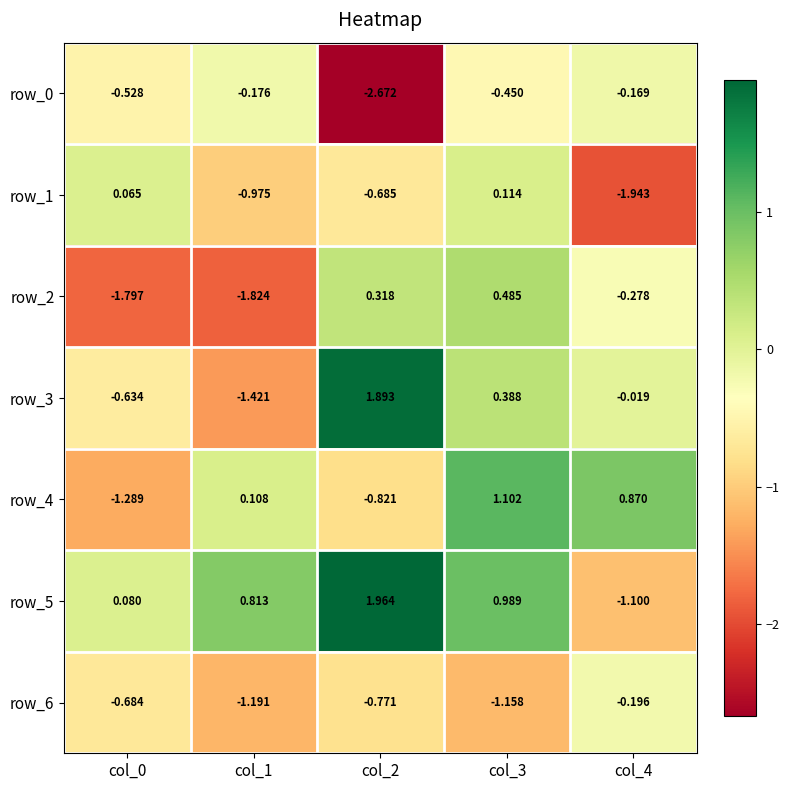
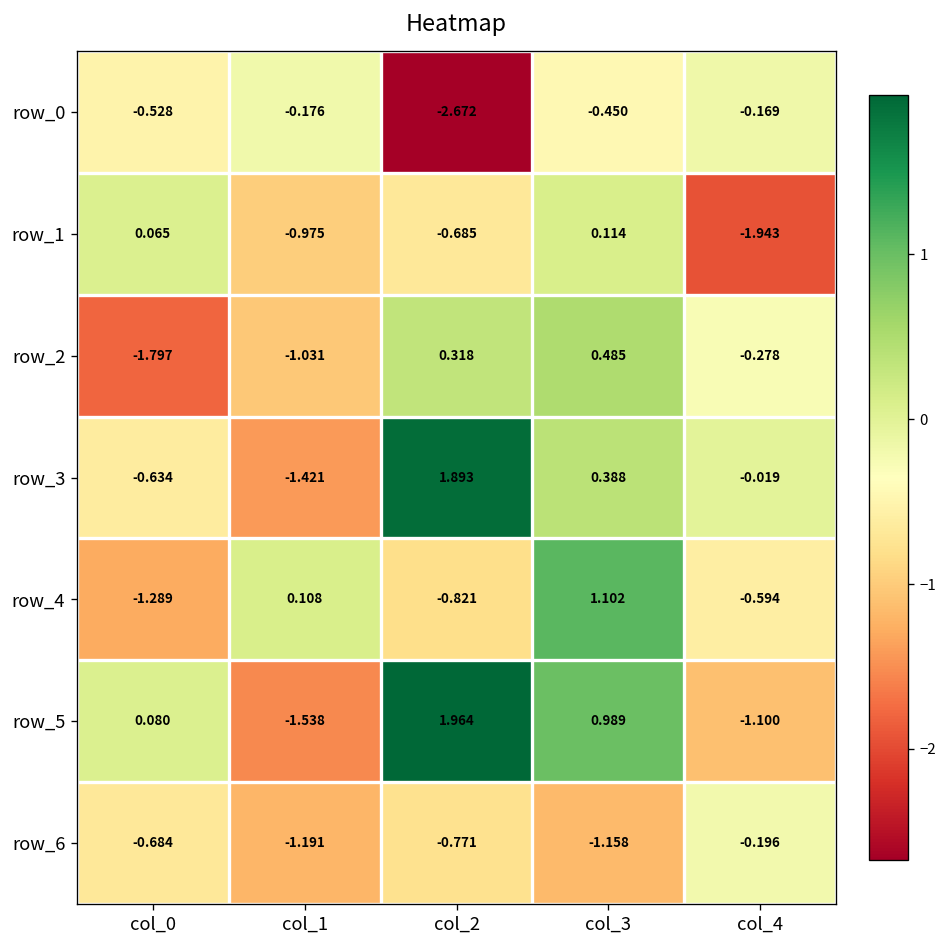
  {
    "row_0": {
      "col_0": -0.528,
      "col_1": -0.176,
      "col_2": -2.672,
      "col_3": -0.450,
      "col_4": -0.169
    },
    "row_1": {
      "col_0": 0.065,
      "col_1": -0.975,
      "col_2": -0.685,
      "col_3": 0.114,
      "col_4": -1.943
    },
    "row_2": {
      "col_0": -1.797,
-     "col_1": -1.824,
+     "col_1": -1.031,
      "col_2": 0.318,
      "col_3": 0.485,
      "col_4": -0.278
    },
    "row_3": {
      "col_0": -0.634,
      "col_1": -1.421,
      "col_2": 1.893,
      "col_3": 0.388,
      "col_4": -0.019
    },
    "row_4": {
      "col_0": -1.289,
      "col_1": 0.108,
      "col_2": -0.821,
      "col_3": 1.102,
-     "col_4": 0.870
+     "col_4": -0.594
    },
    "row_5": {
      "col_0": 0.080,
-     "col_1": 0.813,
+     "col_1": -1.538,
      "col_2": 1.964,
      "col_3": 0.989,
      "col_4": -1.100
    },
    "row_6": {
      "col_0": -0.684,
      "col_1": -1.191,
      "col_2": -0.771,
      "col_3": -1.158,
      "col_4": -0.196
    }
  }
